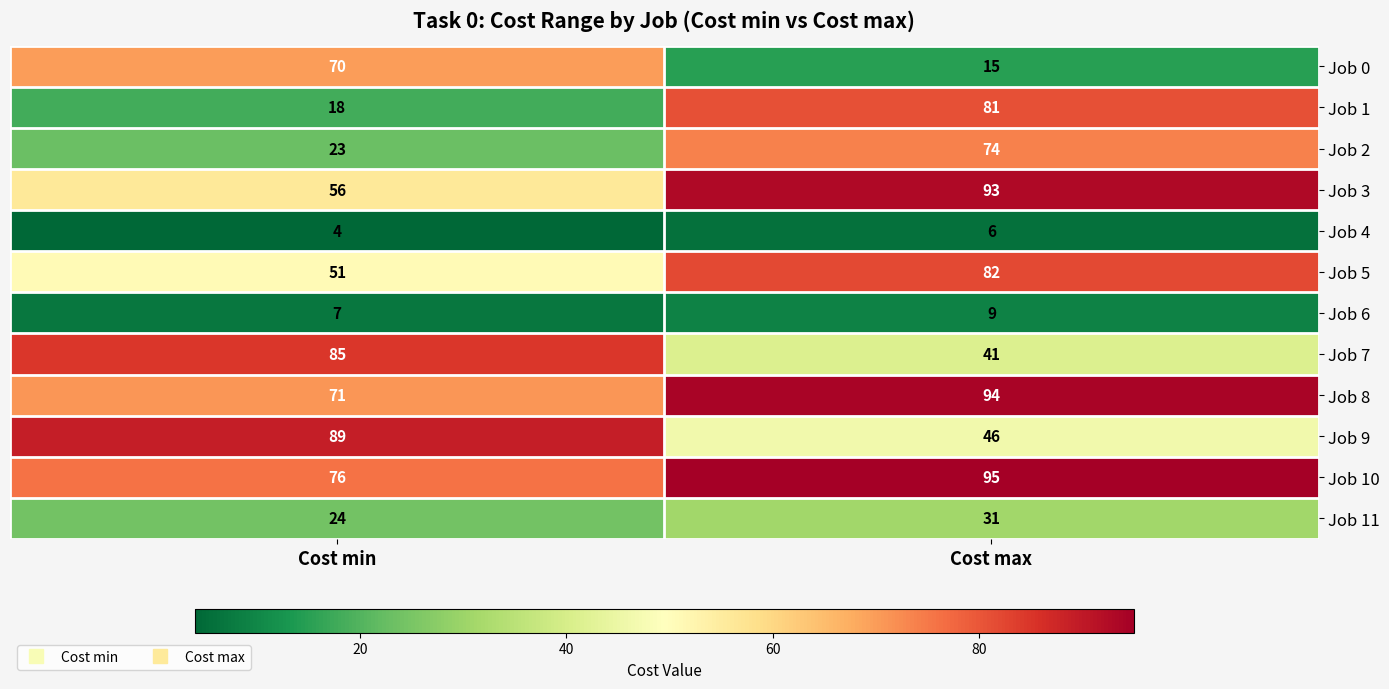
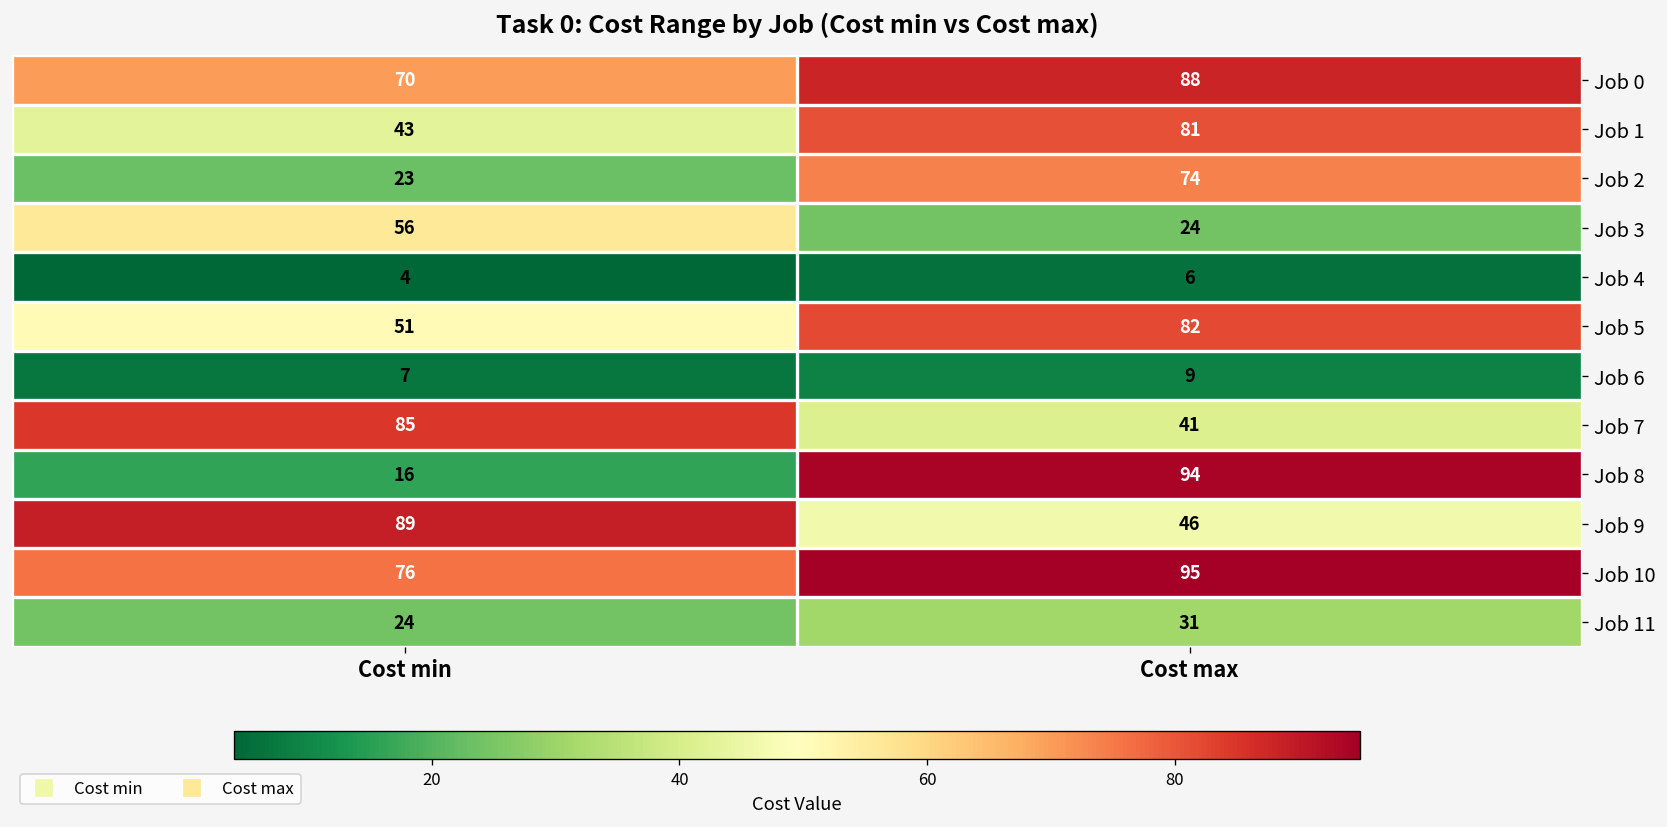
  {
    "Job 0": {
      "Cost min": 70,
-     "Cost max": 15
+     "Cost max": 88
    },
    "Job 1": {
-     "Cost min": 18,
+     "Cost min": 43,
      "Cost max": 81
    },
    "Job 2": {
      "Cost min": 23,
      "Cost max": 74
    },
    "Job 3": {
      "Cost min": 56,
-     "Cost max": 93
+     "Cost max": 24
    },
    "Job 4": {
      "Cost min": 4,
      "Cost max": 6
    },
    "Job 5": {
      "Cost min": 51,
      "Cost max": 82
    },
    "Job 6": {
      "Cost min": 7,
      "Cost max": 9
    },
    "Job 7": {
      "Cost min": 85,
      "Cost max": 41
    },
    "Job 8": {
-     "Cost min": 71,
+     "Cost min": 16,
      "Cost max": 94
    },
    "Job 9": {
      "Cost min": 89,
      "Cost max": 46
    },
    "Job 10": {
      "Cost min": 76,
      "Cost max": 95
    },
    "Job 11": {
      "Cost min": 24,
      "Cost max": 31
    }
  }
